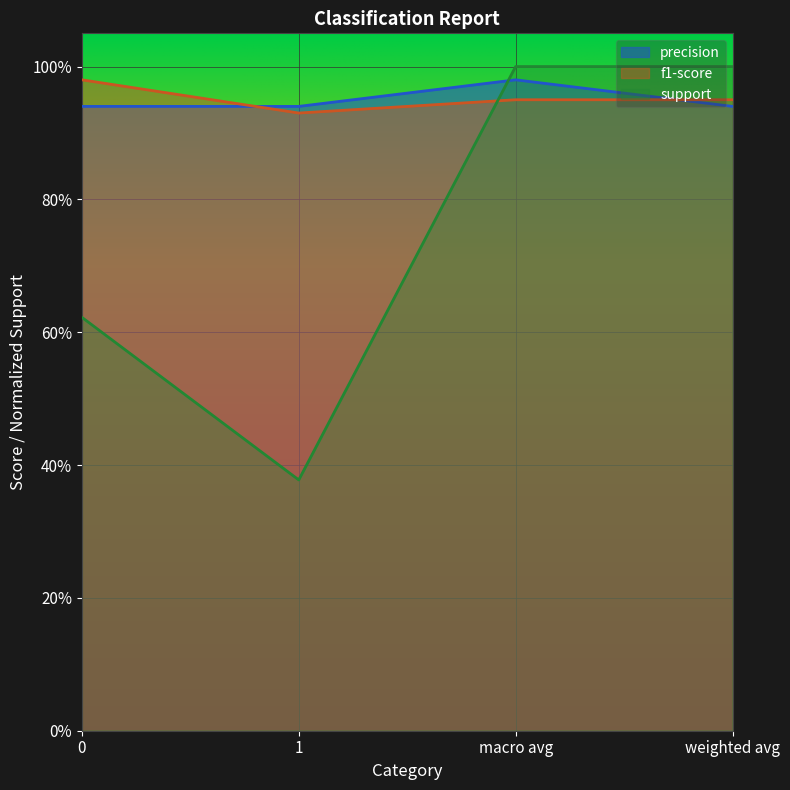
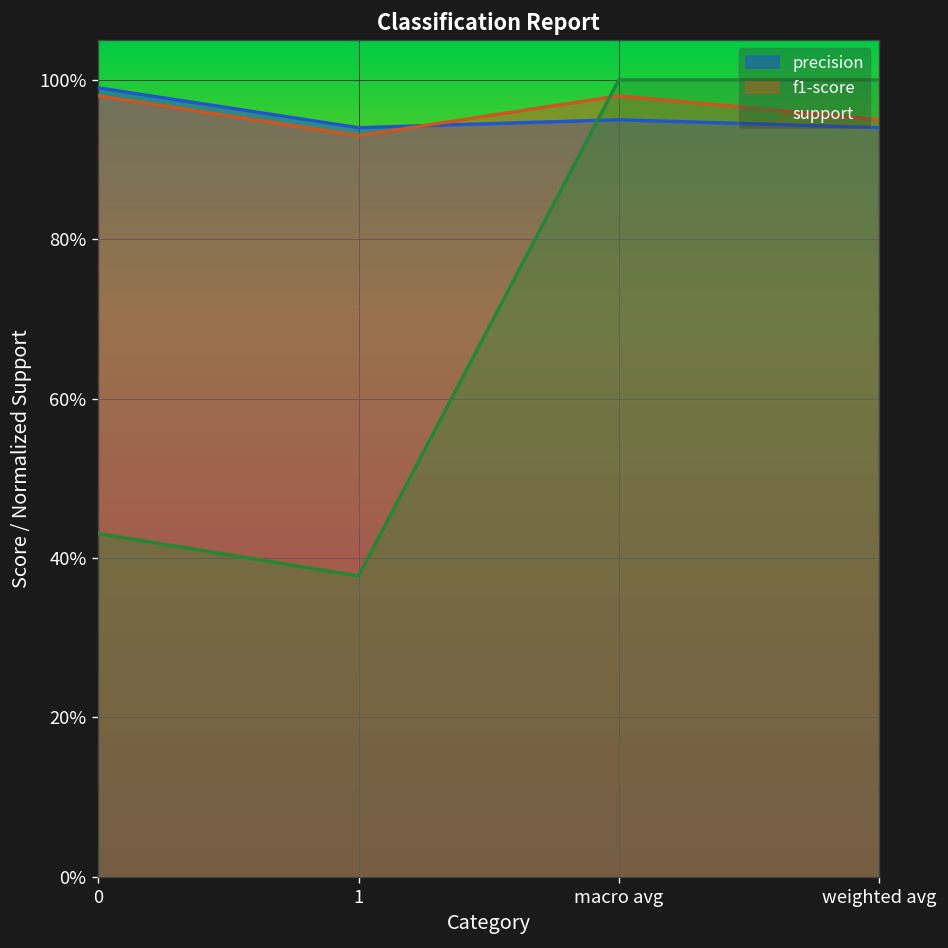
  {
    "precision": {
-     "0": "94%",
+     "0": "99%",
      "1": "94%",
-     "macro avg": "98%",
+     "macro avg": "95%",
      "weighted avg": "94%"
    },
    "f1-score": {
      "0": "98%",
      "1": "93%",
-     "macro avg": "95%",
+     "macro avg": "98%",
      "weighted avg": "95%"
    },
    "support": {
-     "0": "62%",
+     "0": "43%",
      "1": "38%",
      "macro avg": "100%",
      "weighted avg": "100%"
    }
  }
